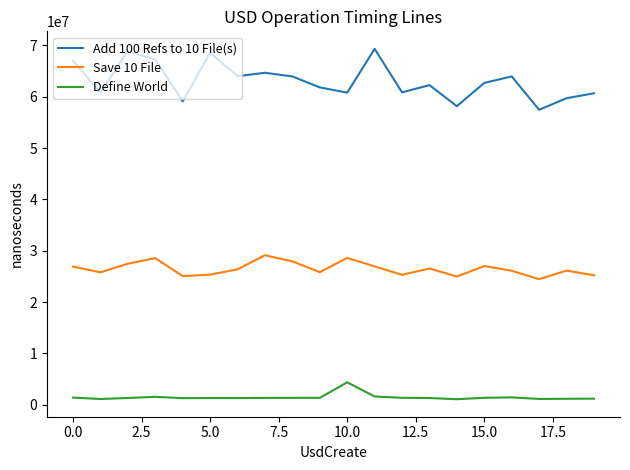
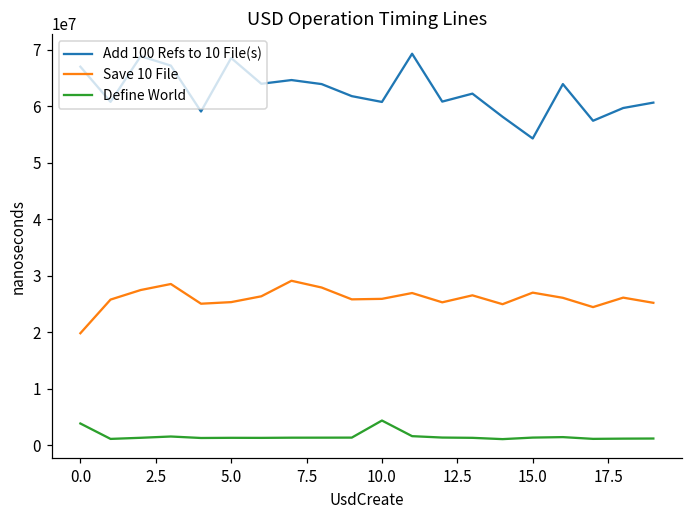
  {
    "Add 100 Refs to 10 File(s)": {
      "10.0": 61000000,
-     "15.0": 63000000
+     "15.0": 54000000
    },
    "Save 10 File": {
-     "0.0": 27000000,
+     "0.0": 20000000,
      "5.0": 25000000,
-     "10.0": 29000000,
+     "10.0": 26000000,
      "15.0": 27000000
    },
    "Define World": {
-     "0.0": 1000000,
+     "0.0": 4000000,
      "5.0": 1000000,
      "10.0": 4000000,
      "15.0": 1000000
    }
  }
